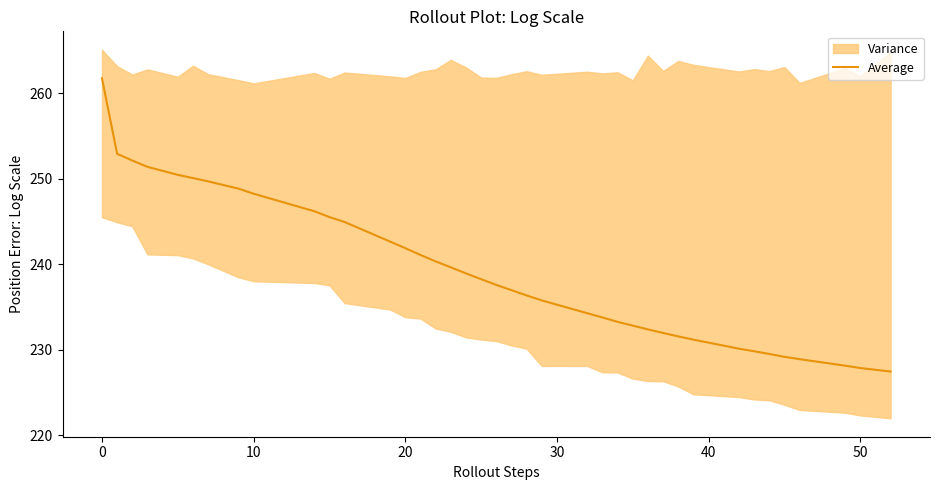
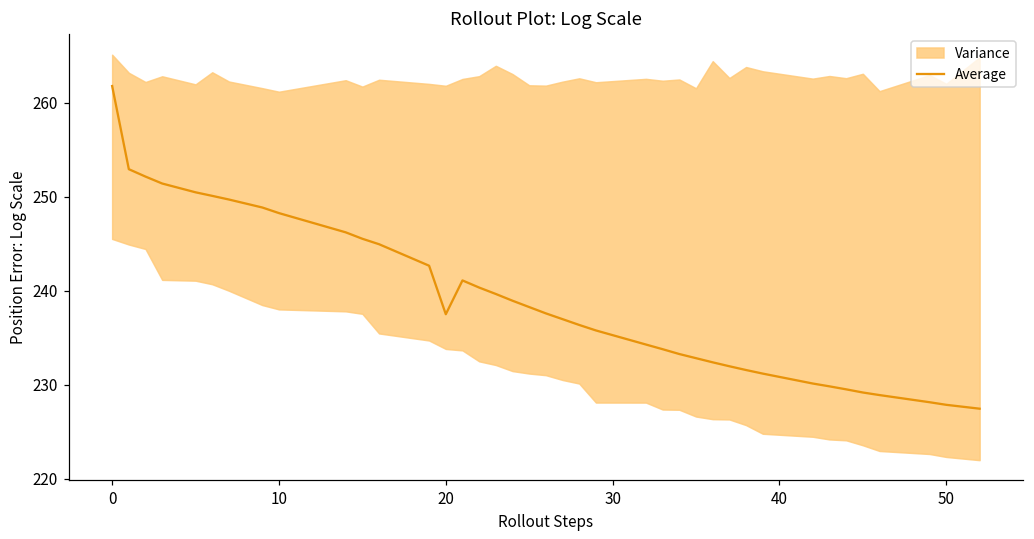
  {
    "Average": {
      "0": 262,
      "10": 248,
-     "20": 242,
+     "20": 238,
      "50": 228
    }
  }
